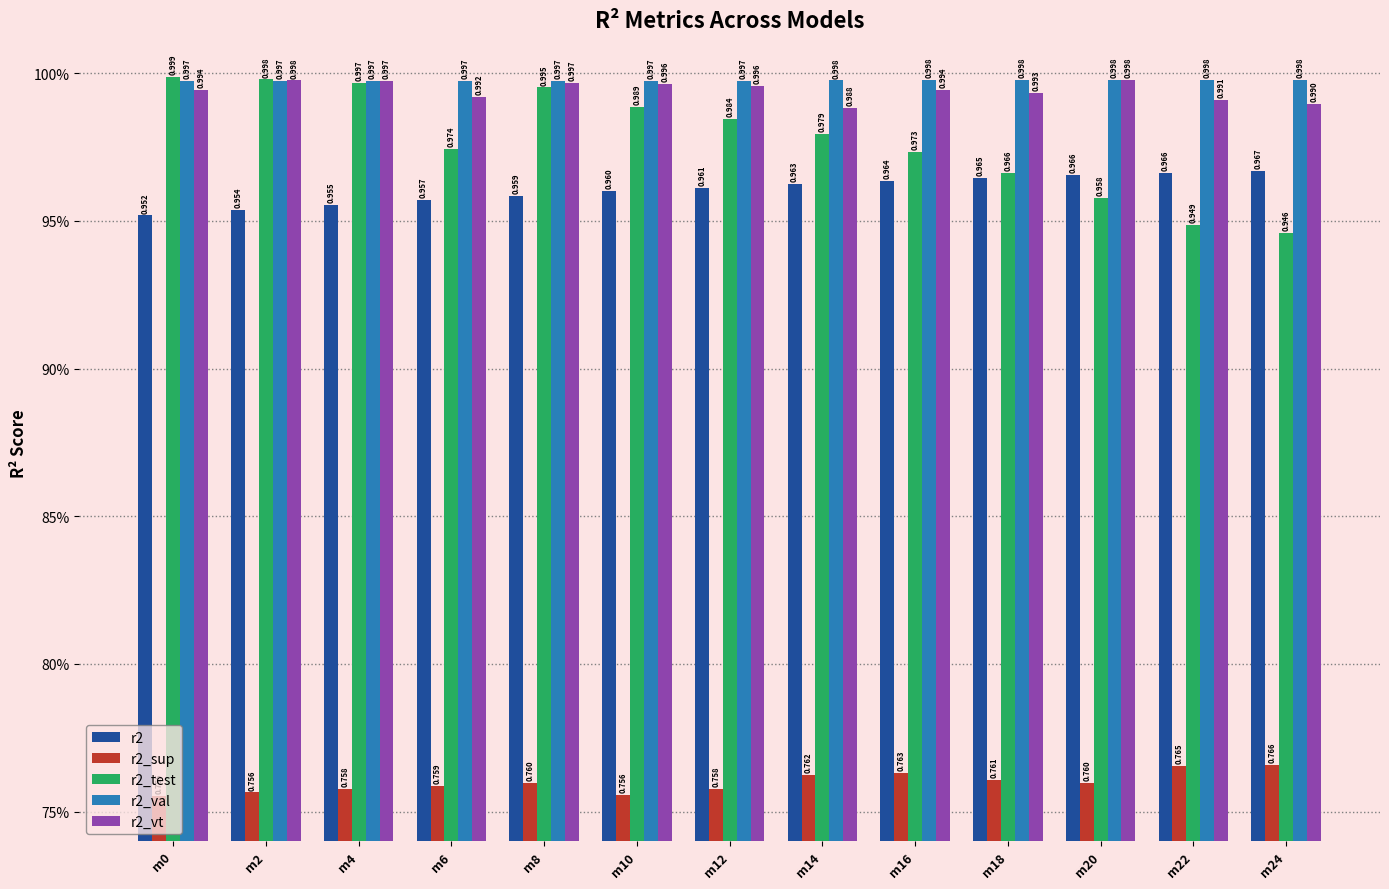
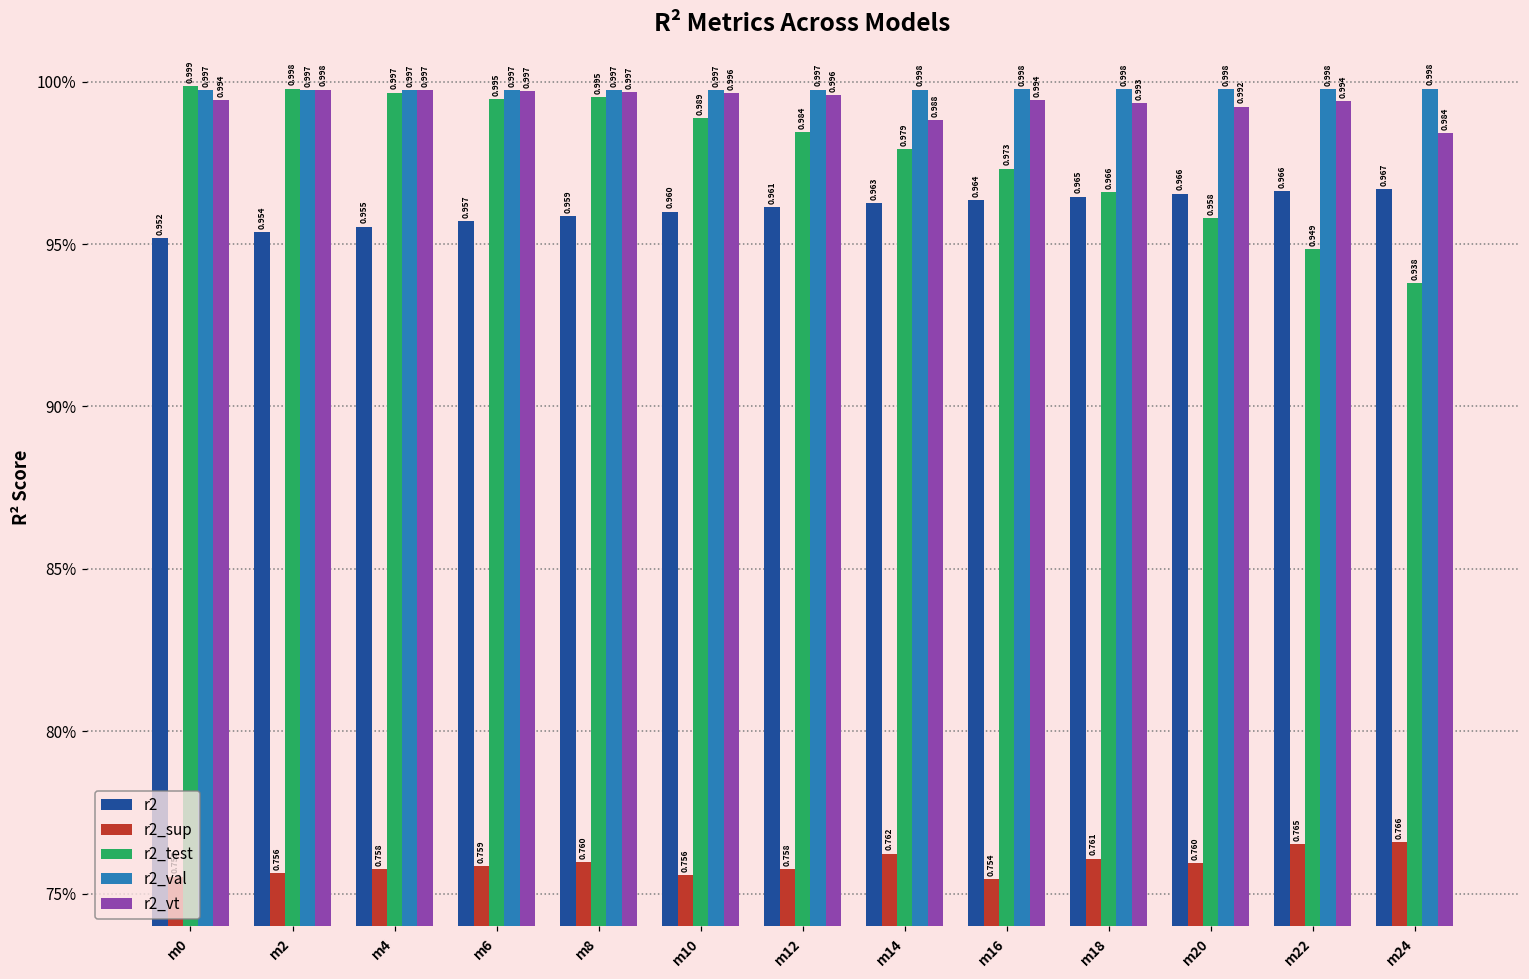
  {
    "r2_sup": {
      "m2": 0.756,
      "m4": 0.758,
      "m6": 0.759,
      "m8": 0.760,
      "m10": 0.756,
      "m12": 0.758,
      "m14": 0.762,
-     "m16": 0.763,
+     "m16": 0.754,
      "m18": 0.761,
      "m20": 0.760,
      "m22": 0.765,
      "m24": 0.766
    },
    "r2_test": {
      "m0": 0.999,
      "m2": 0.998,
      "m4": 0.997,
-     "m6": 0.974,
+     "m6": 0.995,
      "m8": 0.995,
      "m10": 0.989,
      "m12": 0.984,
      "m14": 0.979,
      "m16": 0.973,
      "m18": 0.966,
      "m20": 0.958,
      "m22": 0.949,
-     "m24": 0.946
+     "m24": 0.938
    },
    "r2_vt": {
      "m0": 0.994,
      "m2": 0.998,
      "m4": 0.997,
-     "m6": 0.992,
+     "m6": 0.997,
      "m8": 0.997,
      "m10": 0.996,
      "m12": 0.996,
      "m14": 0.988,
      "m16": 0.994,
      "m18": 0.993,
-     "m20": 0.998,
-     "m22": 0.991,
-     "m24": 0.990
+     "m20": 0.992,
+     "m22": 0.994,
+     "m24": 0.984
    }
  }
